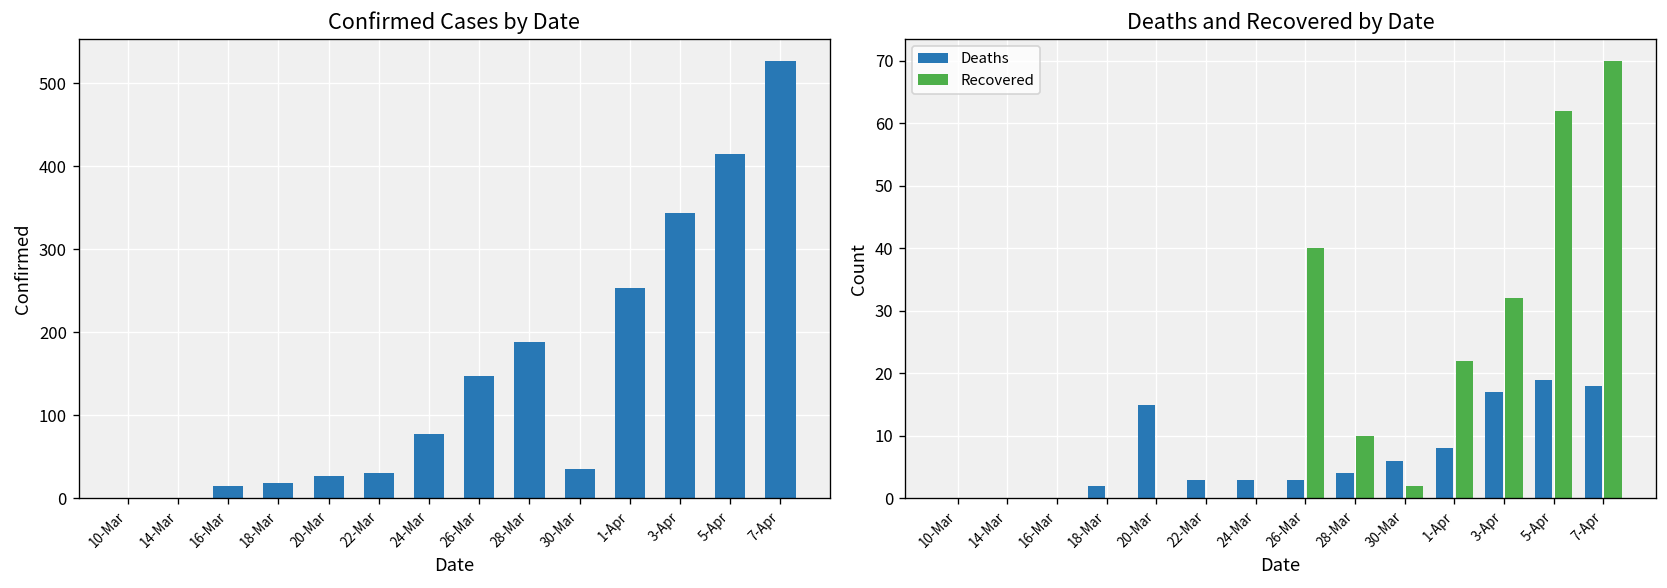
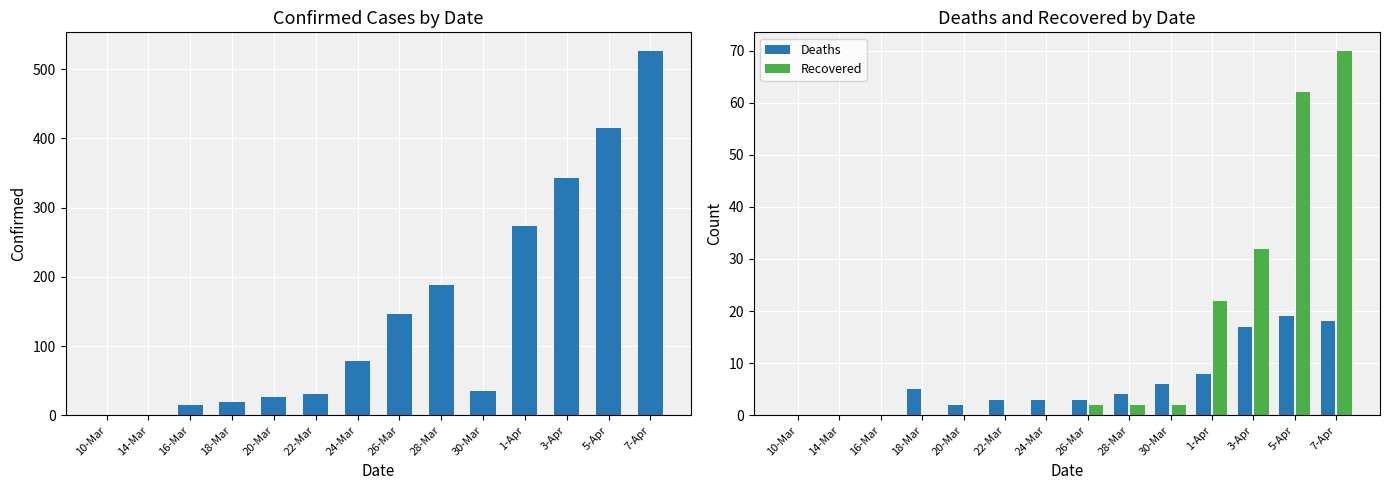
  {
    "Confirmed Cases by Date": {
      "10-Mar": 0,
      "14-Mar": 0,
      "16-Mar": 20,
      "18-Mar": 20,
      "20-Mar": 30,
      "22-Mar": 30,
      "24-Mar": 80,
      "26-Mar": 150,
      "28-Mar": 190,
      "30-Mar": 40,
-     "1-Apr": 250,
+     "1-Apr": 270,
      "3-Apr": 340,
      "5-Apr": 420,
      "7-Apr": 530
    },
    "Deaths and Recovered by Date": {
      "Deaths": {
        "10-Mar": 0,
        "14-Mar": 0,
        "16-Mar": 0,
-       "18-Mar": 2,
-       "20-Mar": 15,
+       "18-Mar": 5,
+       "20-Mar": 2,
        "22-Mar": 3,
        "24-Mar": 3,
        "26-Mar": 3,
        "28-Mar": 4,
        "30-Mar": 6,
        "1-Apr": 8,
        "3-Apr": 17,
        "5-Apr": 19,
        "7-Apr": 18
      },
      "Recovered": {
        "10-Mar": 0,
        "14-Mar": 0,
        "16-Mar": 0,
        "18-Mar": 0,
        "20-Mar": 0,
        "22-Mar": 0,
        "24-Mar": 0,
-       "26-Mar": 40,
-       "28-Mar": 10,
+       "26-Mar": 2,
+       "28-Mar": 2,
        "30-Mar": 2,
        "1-Apr": 22,
        "3-Apr": 32,
        "5-Apr": 62,
        "7-Apr": 70
      }
    }
  }
